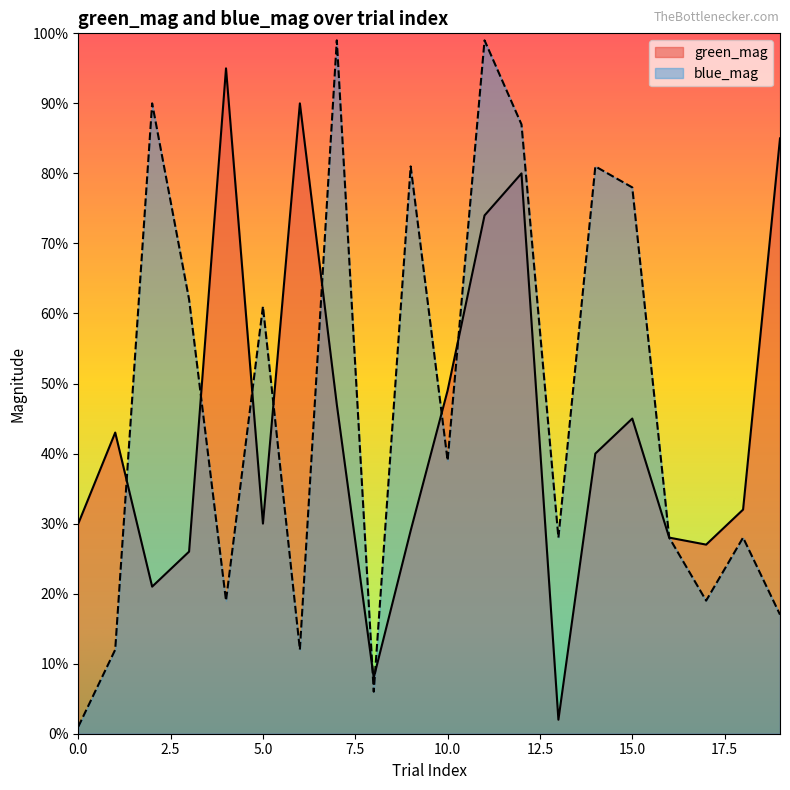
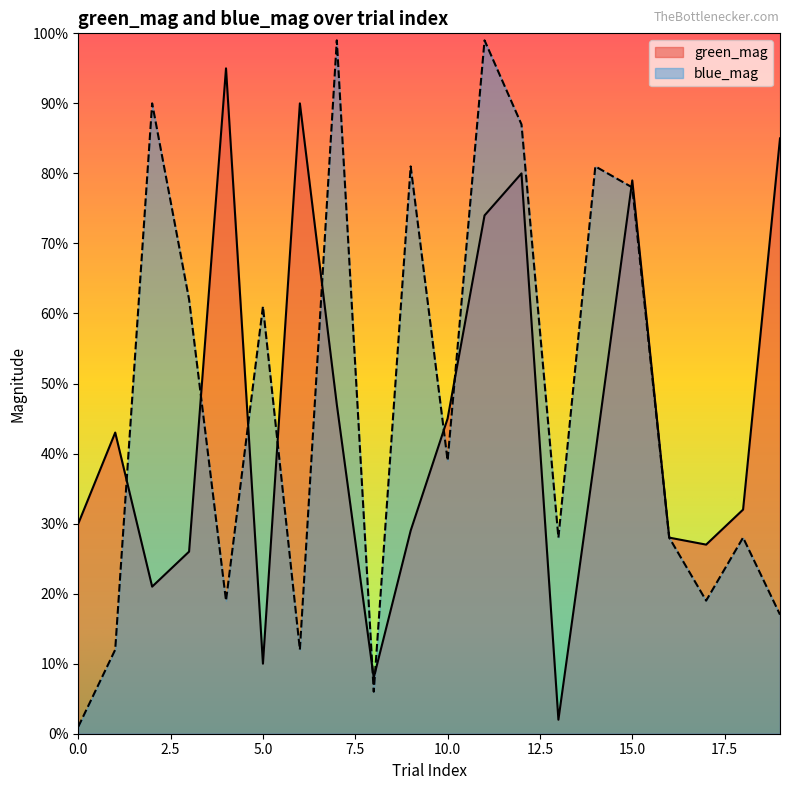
  {
    "green_mag": {
      "0.0": "30%",
-     "5.0": "30%",
-     "10.0": "49%",
-     "15.0": "45%"
+     "5.0": "10%",
+     "10.0": "45%",
+     "15.0": "79%"
    },
    "blue_mag": {
      "0.0": "1%",
      "5.0": "61%",
      "10.0": "39%",
      "15.0": "78%"
    }
  }
